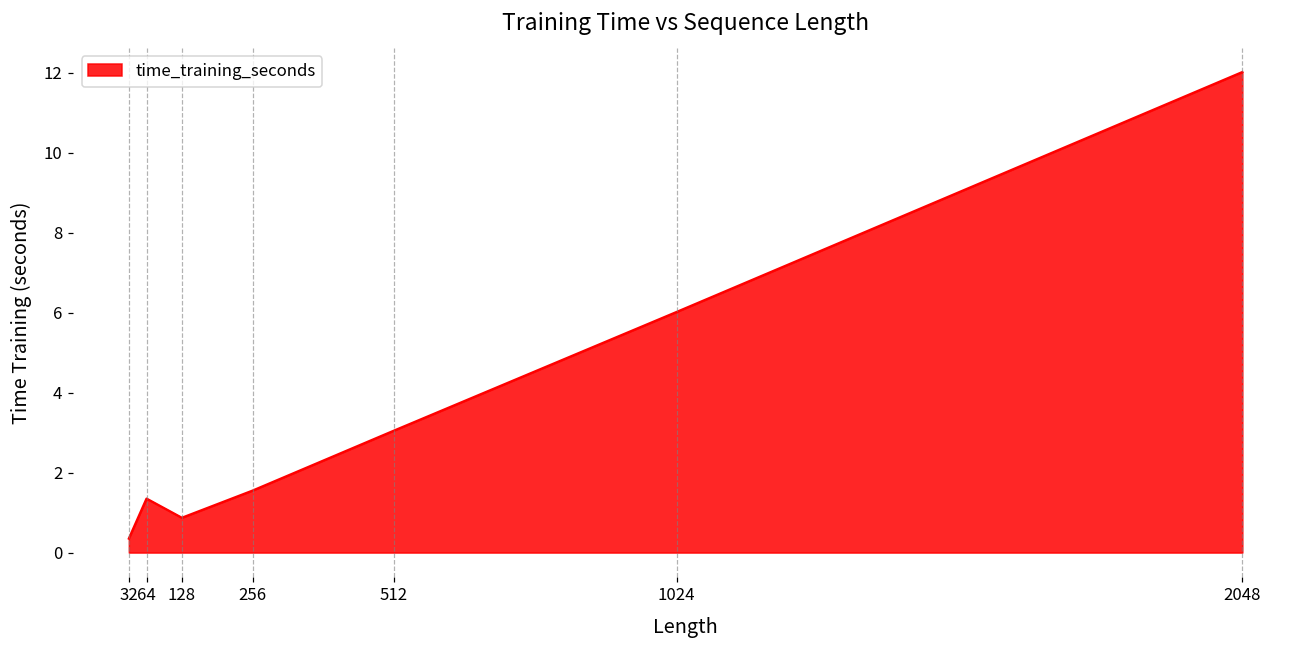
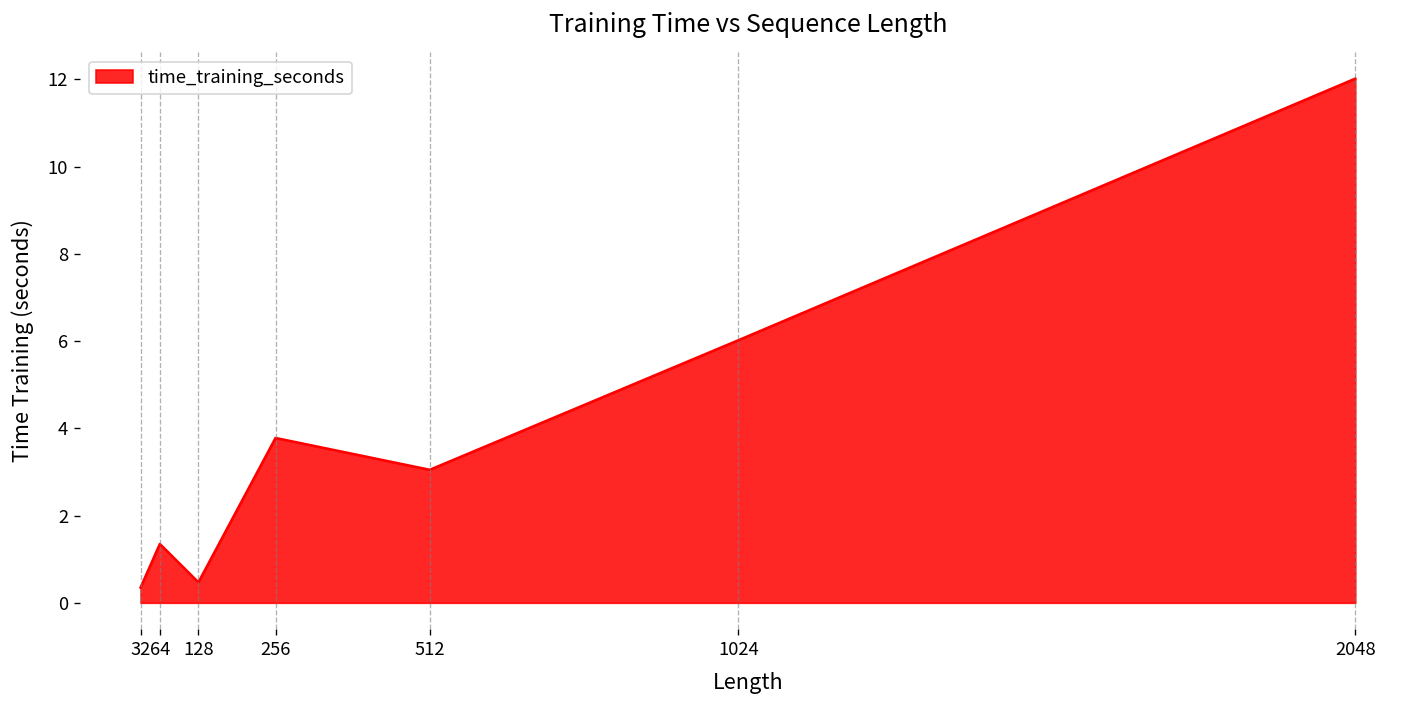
  {
    "32": 0.4,
    "64": 1.4,
-   "128": 0.9,
-   "256": 1.6,
+   "128": 0.5,
+   "256": 3.8,
    "512": 3.1,
    "1024": 6.0,
    "2048": 12.0
  }
